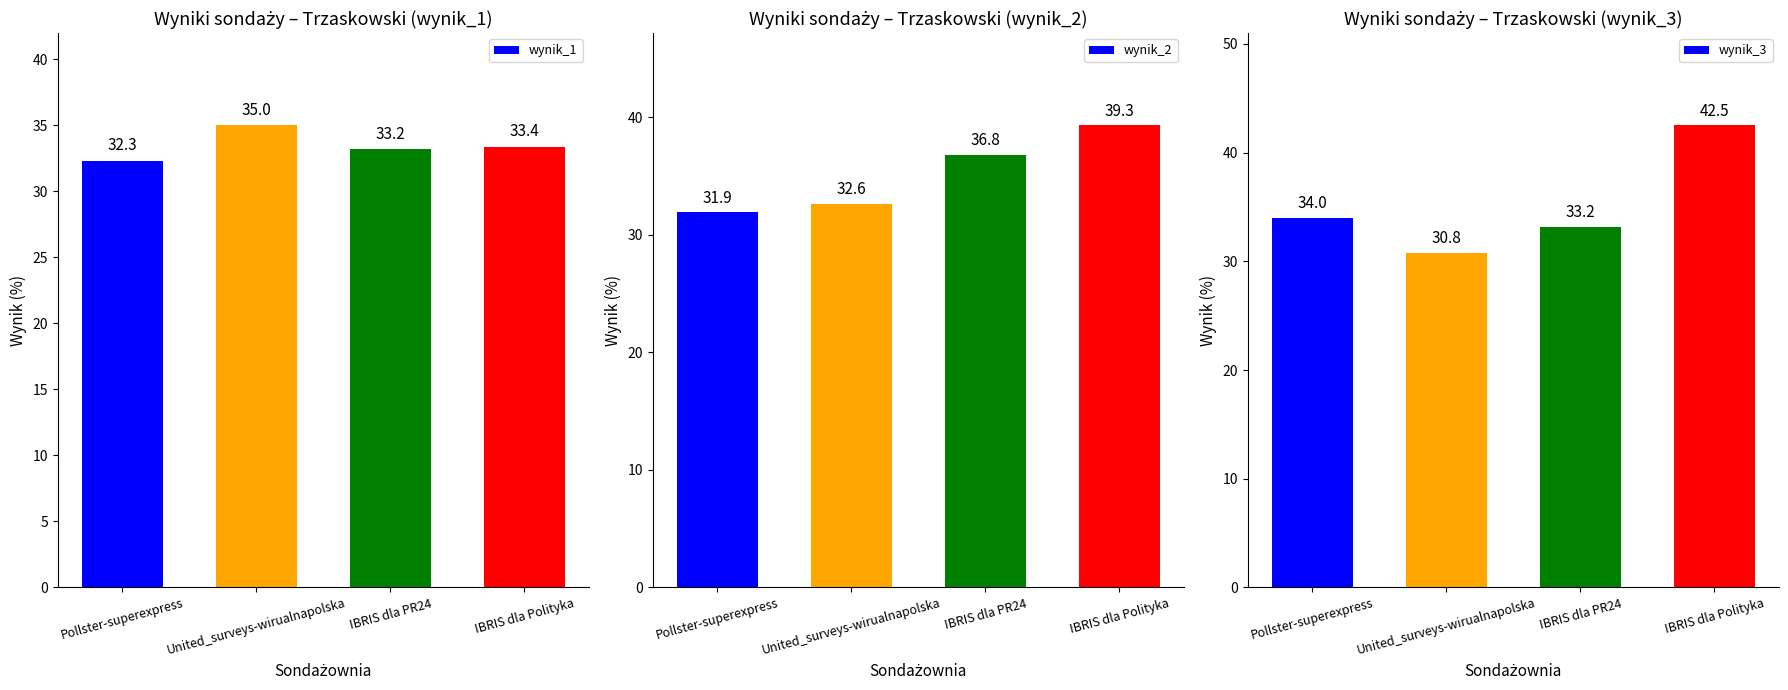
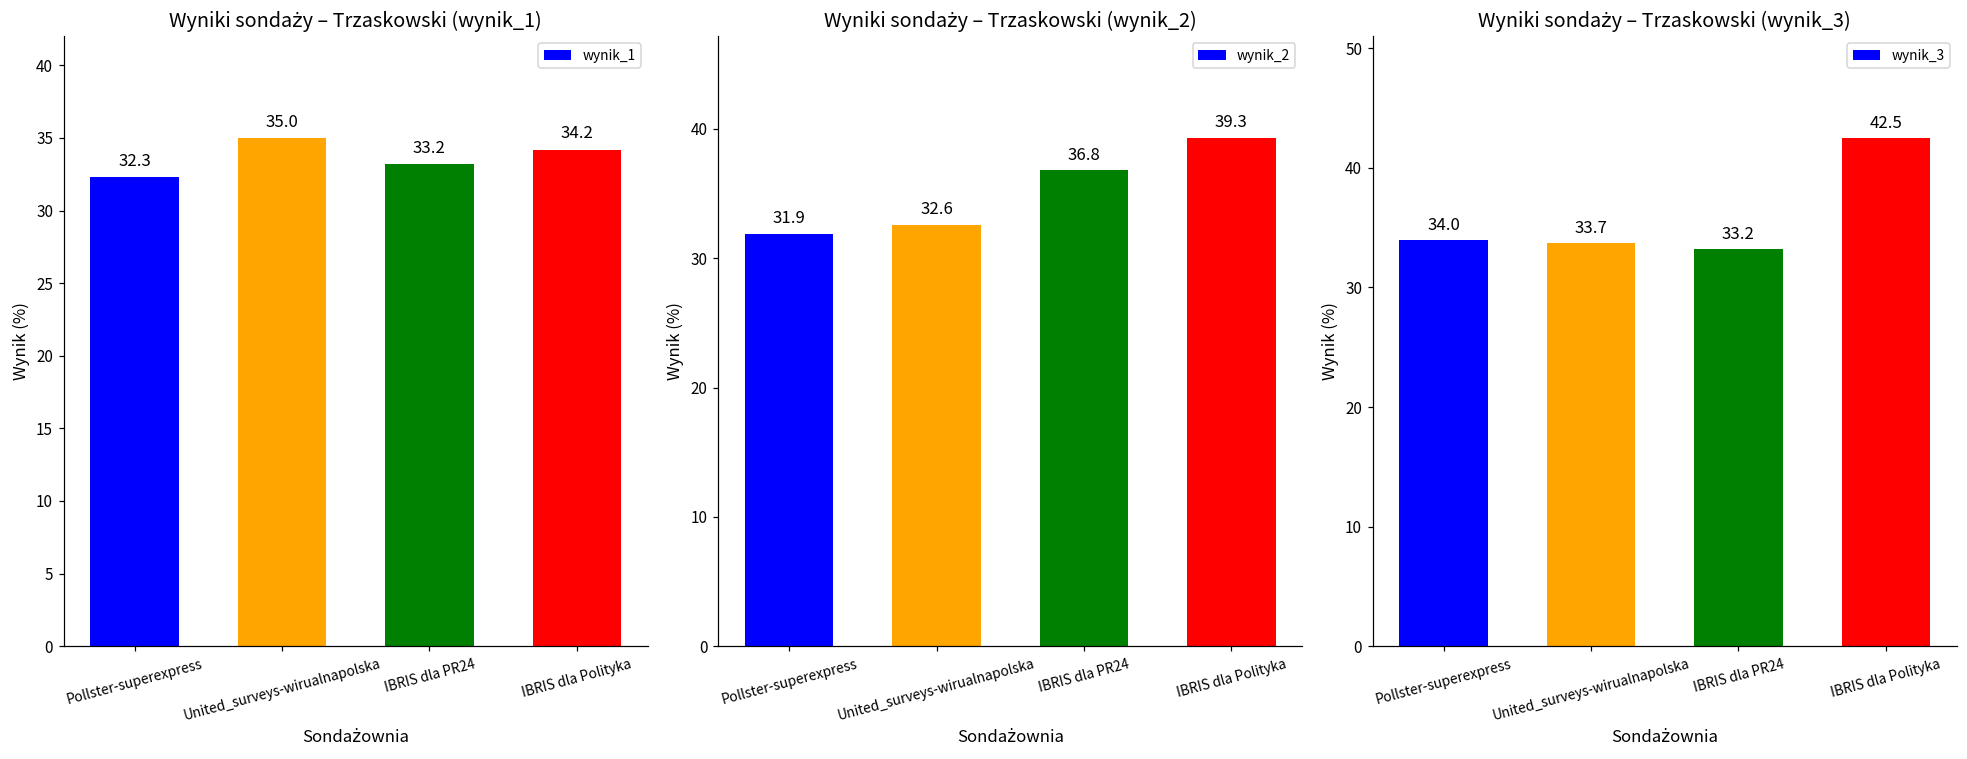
  {
    "Wyniki sondaży – Trzaskowski (wynik_1)": {
      "Pollster-superexpress": 32.3,
      "United_surveys-wirualnapolska": 35.0,
      "IBRIS dla PR24": 33.2,
-     "IBRIS dla Polityka": 33.4
+     "IBRIS dla Polityka": 34.2
    },
    "Wyniki sondaży – Trzaskowski (wynik_2)": {
      "Pollster-superexpress": 31.9,
      "United_surveys-wirualnapolska": 32.6,
      "IBRIS dla PR24": 36.8,
      "IBRIS dla Polityka": 39.3
    },
    "Wyniki sondaży – Trzaskowski (wynik_3)": {
      "Pollster-superexpress": 34.0,
-     "United_surveys-wirualnapolska": 30.8,
+     "United_surveys-wirualnapolska": 33.7,
      "IBRIS dla PR24": 33.2,
      "IBRIS dla Polityka": 42.5
    }
  }
